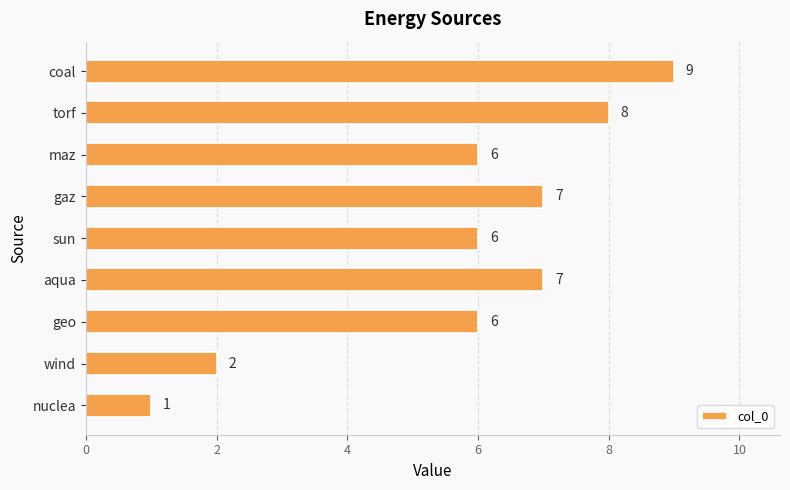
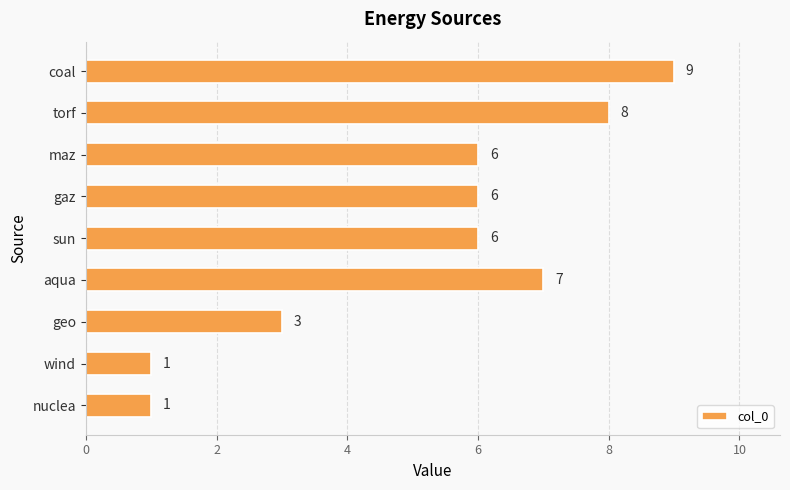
  {
    "coal": 9,
    "torf": 8,
    "maz": 6,
-   "gaz": 7,
+   "gaz": 6,
    "sun": 6,
    "aqua": 7,
-   "geo": 6,
-   "wind": 2,
+   "geo": 3,
+   "wind": 1,
    "nuclea": 1
  }
